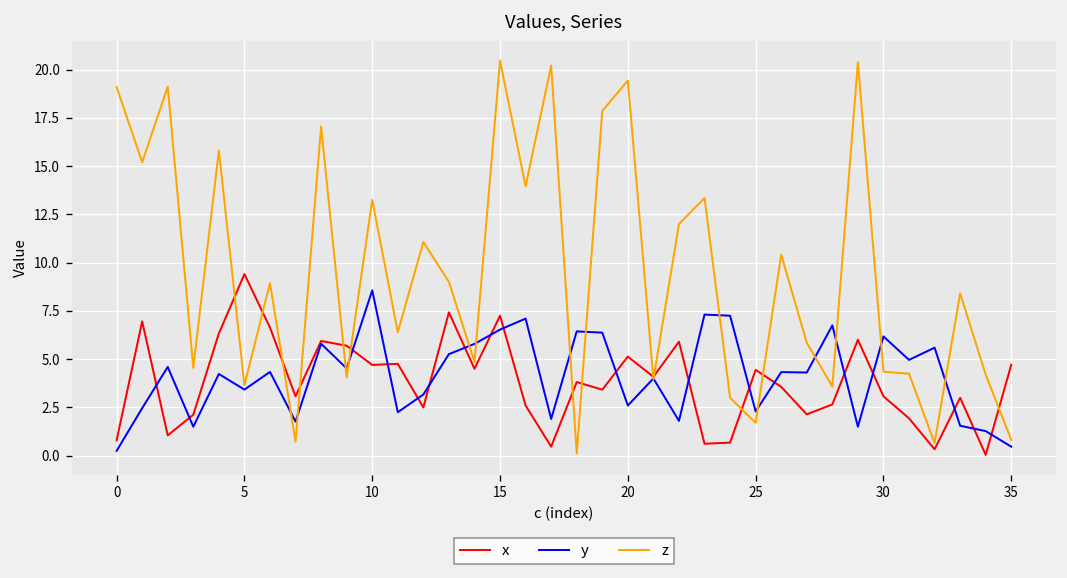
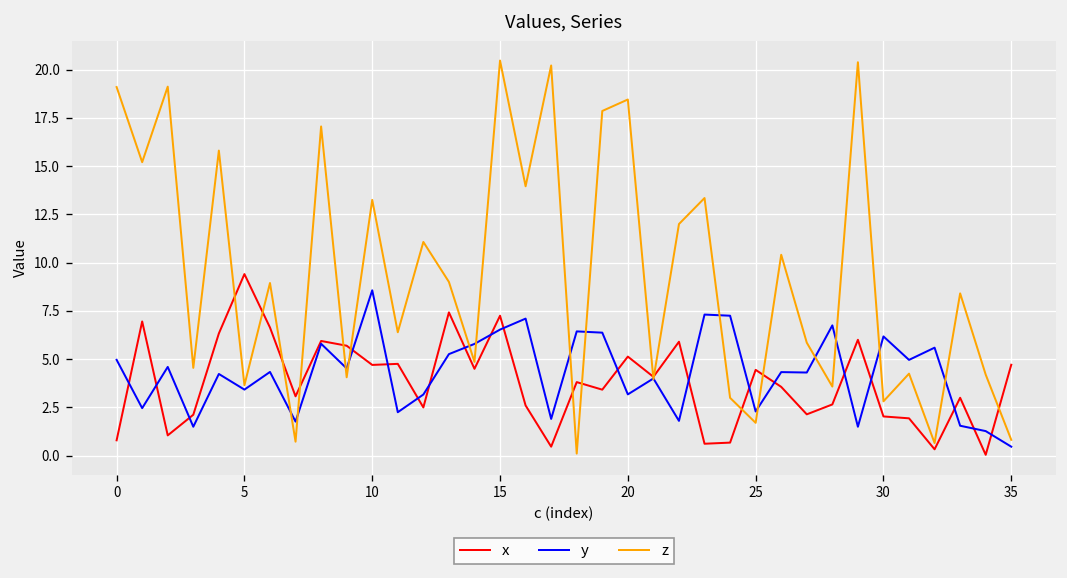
  {
    "x": {
      "0": 0.8,
      "5": 9.4,
      "10": 4.7,
      "15": 7.3,
      "20": 5.1,
      "25": 4.4,
-     "30": 3.1,
+     "30": 2.0,
      "35": 4.7
    },
    "y": {
-     "0": 0.3,
+     "0": 5.0,
      "5": 3.4,
      "10": 8.6,
      "15": 6.5,
-     "20": 2.6,
+     "20": 3.2,
      "25": 2.3,
      "30": 6.2,
      "35": 0.5
    },
    "z": {
      "0": 19.1,
      "5": 3.7,
      "10": 13.2,
      "15": 20.5,
-     "20": 19.4,
+     "20": 18.4,
      "25": 1.7,
-     "30": 4.4,
+     "30": 2.8,
      "35": 0.8
    }
  }
